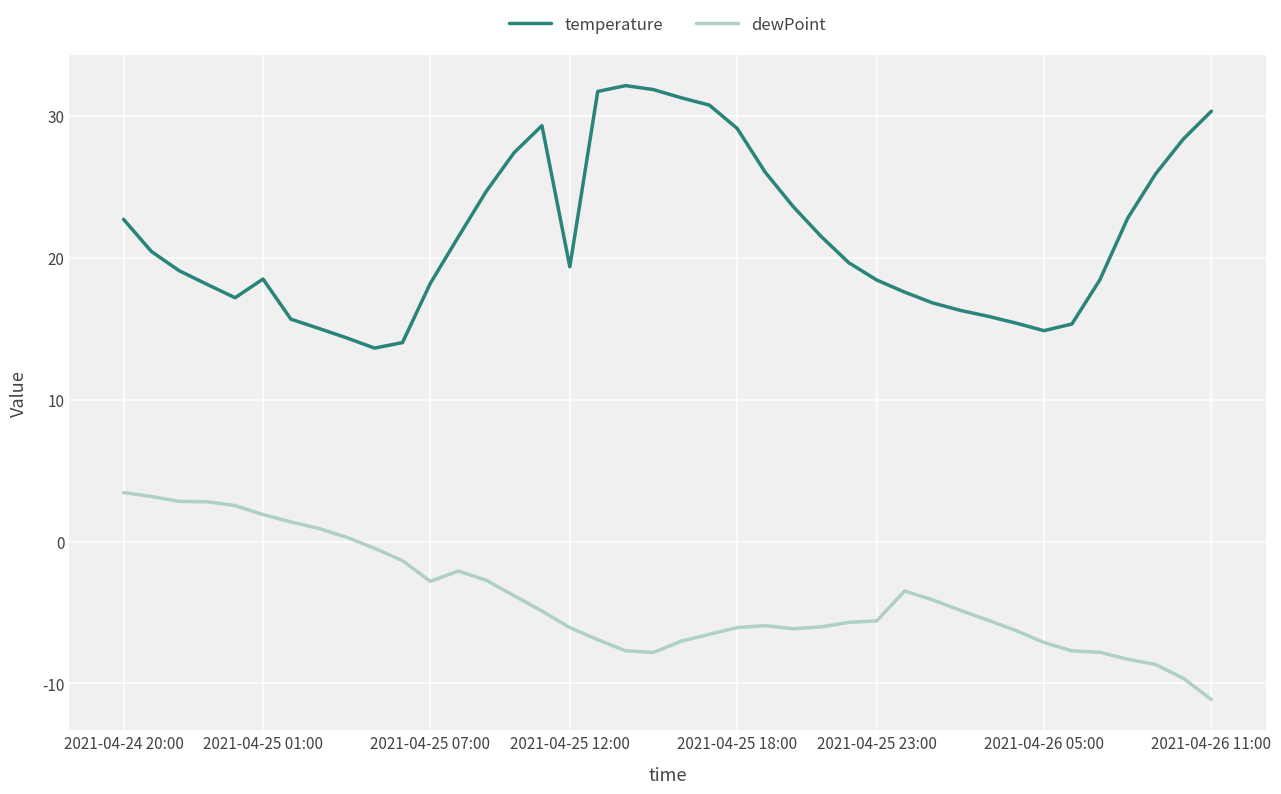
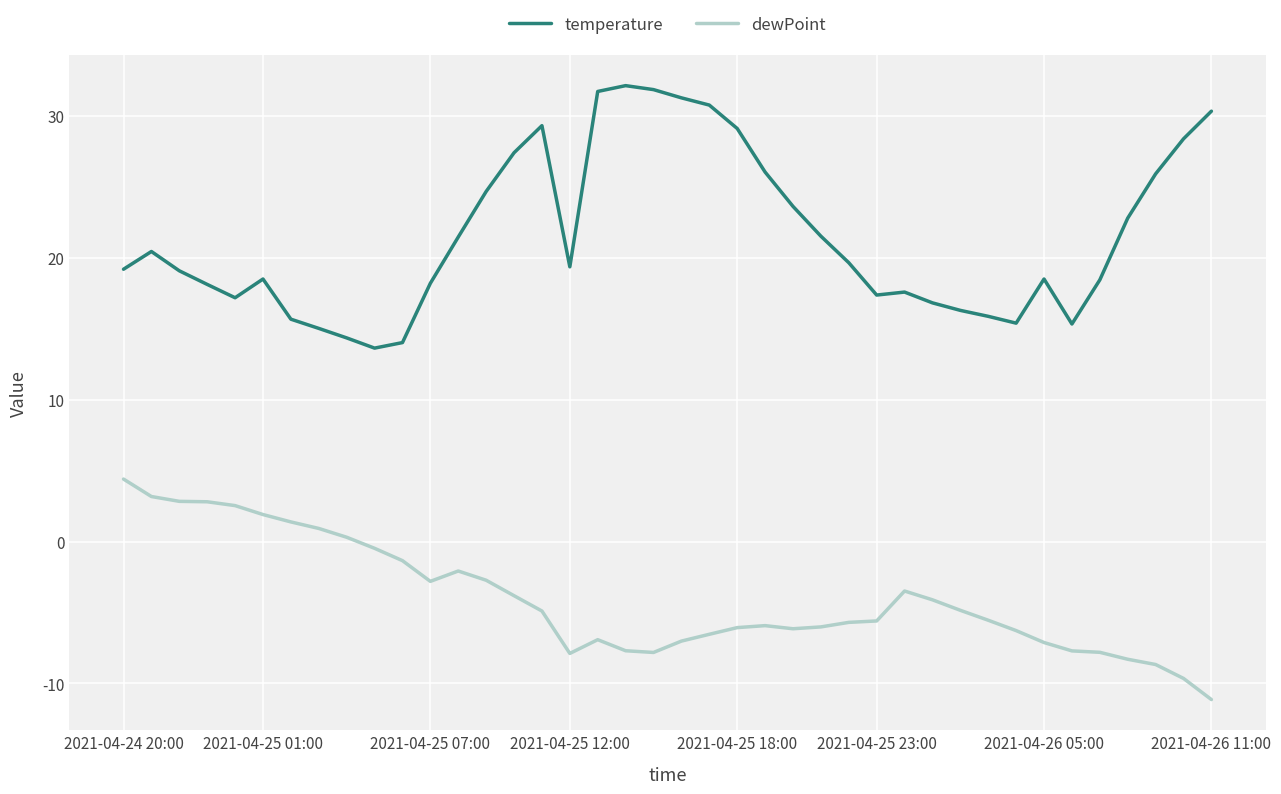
  {
    "temperature": {
-     "2021-04-24 20:00": 22.7,
+     "2021-04-24 20:00": 19.2,
      "2021-04-25 01:00": 18.5,
      "2021-04-25 07:00": 18.2,
      "2021-04-25 12:00": 19.4,
      "2021-04-25 18:00": 29.1,
-     "2021-04-25 23:00": 18.4,
-     "2021-04-26 05:00": 14.9,
+     "2021-04-25 23:00": 17.4,
+     "2021-04-26 05:00": 18.5,
      "2021-04-26 11:00": 30.3
    },
    "dewPoint": {
-     "2021-04-24 20:00": 3.5,
+     "2021-04-24 20:00": 4.4,
      "2021-04-25 01:00": 1.9,
      "2021-04-25 07:00": -2.8,
-     "2021-04-25 12:00": -6.1,
+     "2021-04-25 12:00": -7.9,
      "2021-04-25 18:00": -6.1,
      "2021-04-25 23:00": -5.6,
      "2021-04-26 05:00": -7.1,
      "2021-04-26 11:00": -11.1
    }
  }
